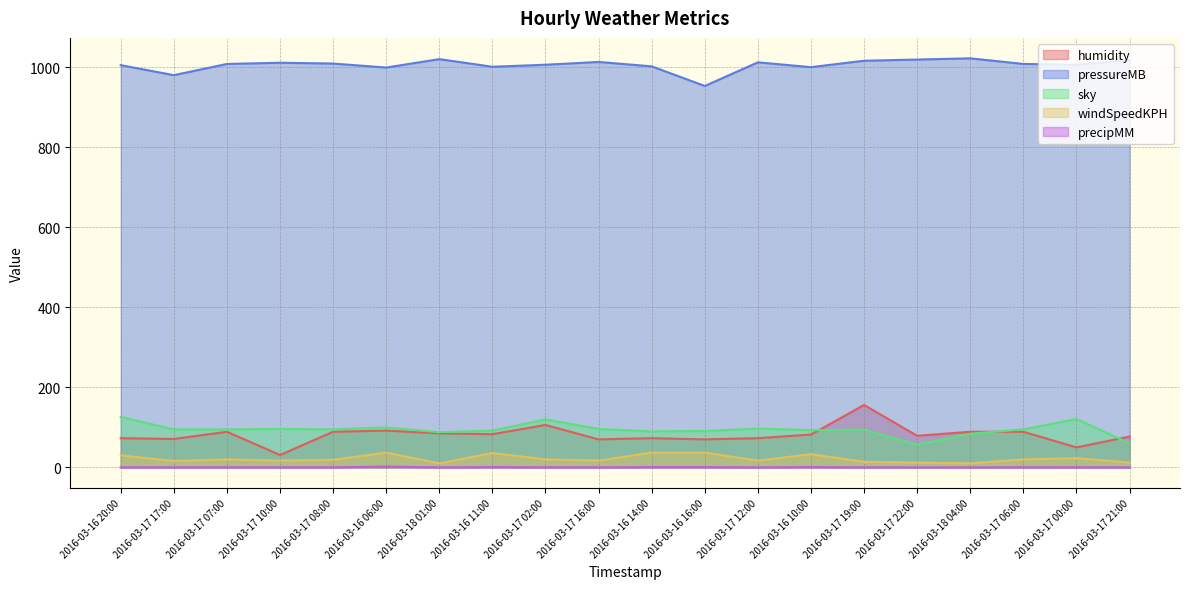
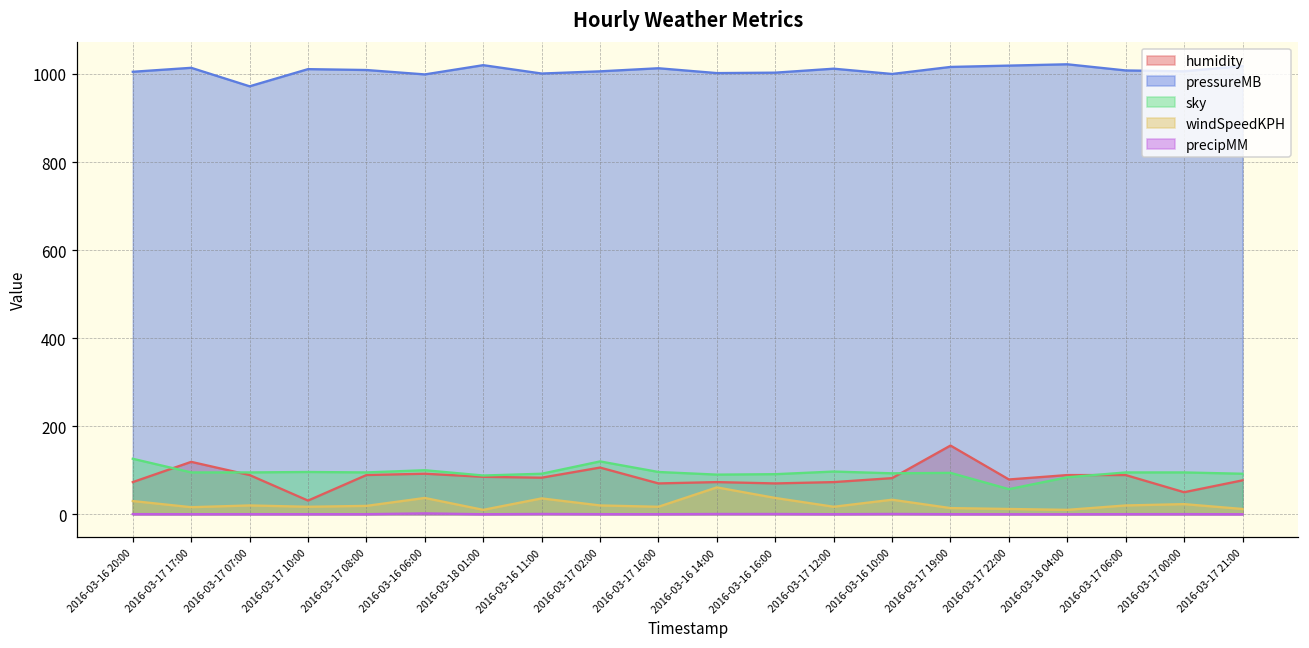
  {
    "humidity": {
      "2016-03-16 20:00": 70,
-     "2016-03-17 17:00": 70,
+     "2016-03-17 17:00": 120,
      "2016-03-17 10:00": 30,
      "2016-03-16 06:00": 90,
      "2016-03-16 11:00": 80,
      "2016-03-17 02:00": 110,
      "2016-03-17 16:00": 70,
      "2016-03-16 14:00": 70,
      "2016-03-16 16:00": 70,
      "2016-03-17 12:00": 70,
      "2016-03-16 10:00": 80,
      "2016-03-17 19:00": 160,
      "2016-03-17 22:00": 80,
      "2016-03-17 00:00": 50,
      "2016-03-17 21:00": 80
    },
    "pressureMB": {
      "2016-03-16 20:00": 1010,
-     "2016-03-17 17:00": 980,
-     "2016-03-17 07:00": 1010,
+     "2016-03-17 17:00": 1010,
+     "2016-03-17 07:00": 970,
      "2016-03-17 10:00": 1010,
      "2016-03-17 08:00": 1010,
      "2016-03-16 06:00": 1000,
      "2016-03-18 01:00": 1020,
      "2016-03-16 11:00": 1000,
      "2016-03-17 02:00": 1010,
      "2016-03-17 16:00": 1010,
      "2016-03-16 14:00": 1000,
-     "2016-03-16 16:00": 950,
+     "2016-03-16 16:00": 1000,
      "2016-03-17 12:00": 1010,
      "2016-03-16 10:00": 1000,
      "2016-03-17 19:00": 1020,
      "2016-03-17 22:00": 1020,
      "2016-03-18 04:00": 1020,
      "2016-03-17 06:00": 1010
    },
    "sky": {
      "2016-03-16 20:00": 130,
      "2016-03-17 17:00": 100,
      "2016-03-17 10:00": 100,
      "2016-03-16 06:00": 100,
      "2016-03-16 11:00": 90,
      "2016-03-17 02:00": 120,
      "2016-03-17 16:00": 100,
      "2016-03-16 14:00": 90,
      "2016-03-16 16:00": 90,
      "2016-03-17 12:00": 100,
      "2016-03-16 10:00": 90,
      "2016-03-17 19:00": 90,
      "2016-03-17 22:00": 60,
-     "2016-03-17 00:00": 120,
-     "2016-03-17 21:00": 60
+     "2016-03-17 00:00": 100,
+     "2016-03-17 21:00": 90
    },
    "windSpeedKPH": {
      "2016-03-16 20:00": 30,
      "2016-03-17 17:00": 20,
      "2016-03-17 07:00": 20,
      "2016-03-17 10:00": 20,
      "2016-03-17 08:00": 20,
      "2016-03-16 06:00": 40,
      "2016-03-18 01:00": 10,
      "2016-03-16 11:00": 40,
      "2016-03-17 02:00": 20,
      "2016-03-17 16:00": 20,
-     "2016-03-16 14:00": 40,
+     "2016-03-16 14:00": 60,
      "2016-03-16 16:00": 40,
      "2016-03-17 12:00": 20,
      "2016-03-16 10:00": 30,
      "2016-03-17 19:00": 10,
      "2016-03-17 22:00": 10,
      "2016-03-18 04:00": 10,
      "2016-03-17 06:00": 20,
      "2016-03-17 00:00": 20,
      "2016-03-17 21:00": 10
    },
    "precipMM": {
      "2016-03-16 20:00": 0,
      "2016-03-17 17:00": 0,
      "2016-03-17 07:00": 0,
      "2016-03-17 10:00": 0,
      "2016-03-17 08:00": 0,
      "2016-03-16 06:00": 0,
      "2016-03-18 01:00": 0,
      "2016-03-16 11:00": 0,
      "2016-03-17 02:00": 0,
      "2016-03-17 16:00": 0,
      "2016-03-16 14:00": 0,
      "2016-03-16 16:00": 0,
      "2016-03-17 12:00": 0,
      "2016-03-16 10:00": 0,
      "2016-03-17 19:00": 0,
      "2016-03-17 22:00": 0,
      "2016-03-18 04:00": 0,
      "2016-03-17 06:00": 0,
      "2016-03-17 00:00": 0,
      "2016-03-17 21:00": 0
    }
  }
